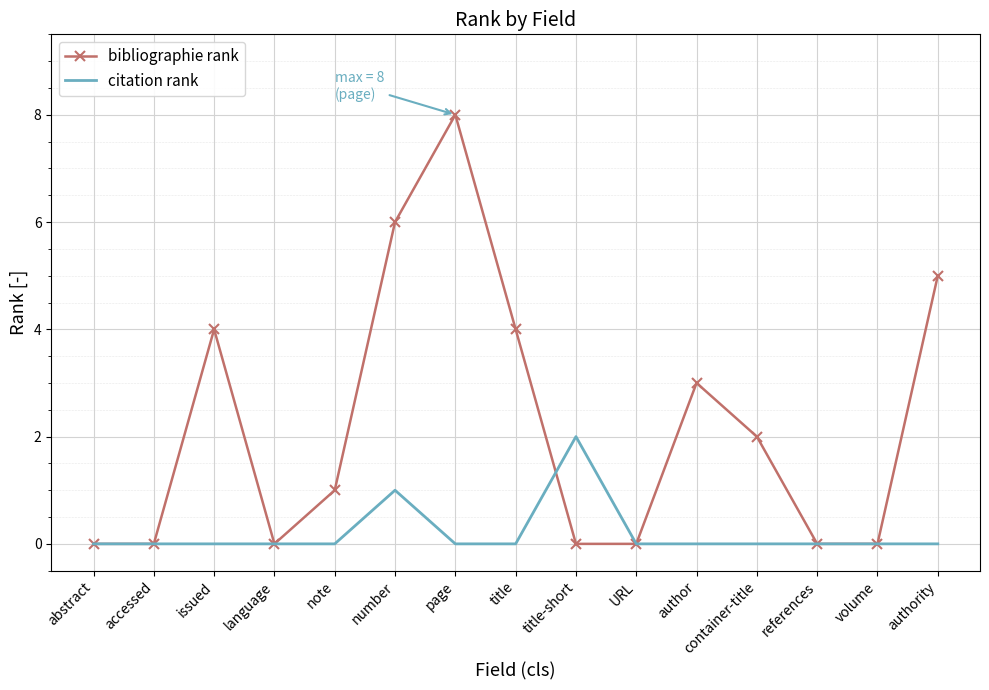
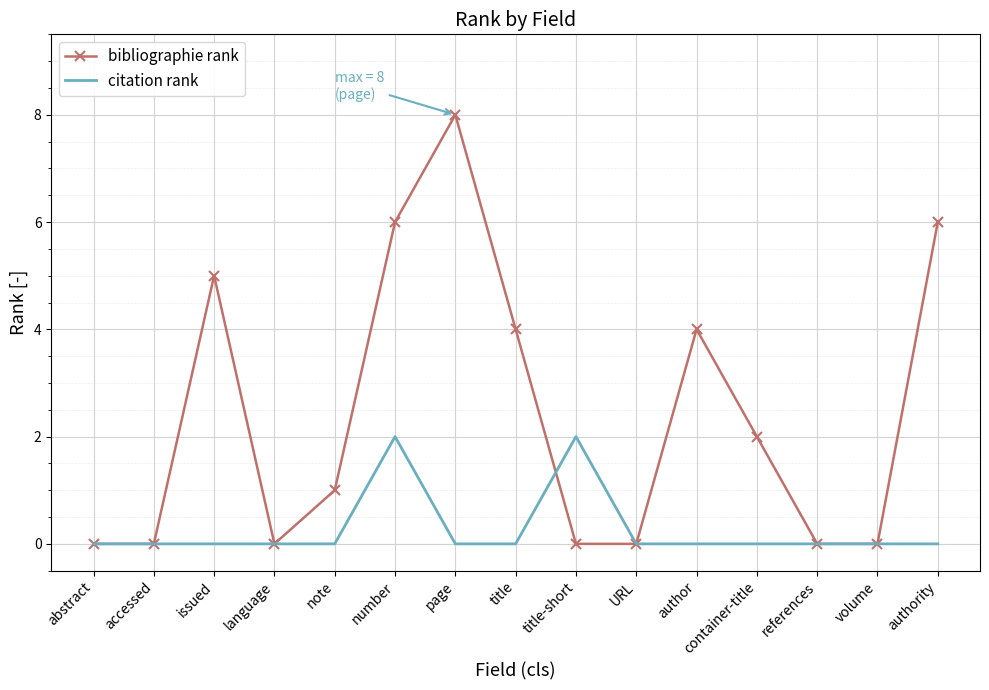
  {
    "bibliographie rank": {
-     "issued": 4,
+     "issued": 5,
      "note": 1,
      "number": 6,
      "title": 4,
      "title-short": 0,
-     "author": 3,
+     "author": 4,
      "container-title": 2,
-     "authority": 5
+     "authority": 6
    },
    "citation rank": {
      "issued": 0,
      "note": 0,
-     "number": 1,
+     "number": 2,
      "page": 0,
      "title": 0,
      "title-short": 2,
      "author": 0,
      "container-title": 0,
      "authority": 0
    }
  }
